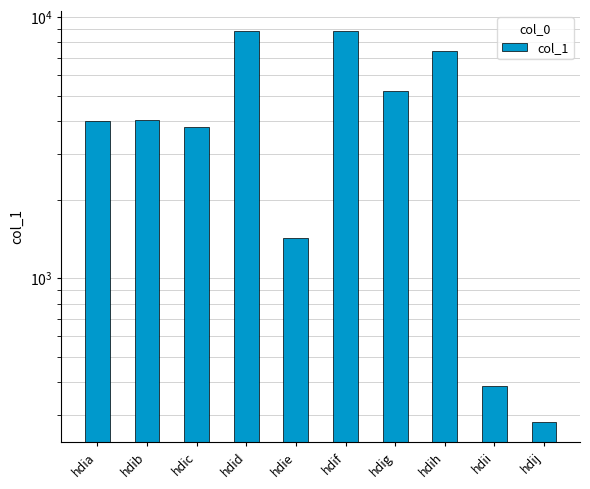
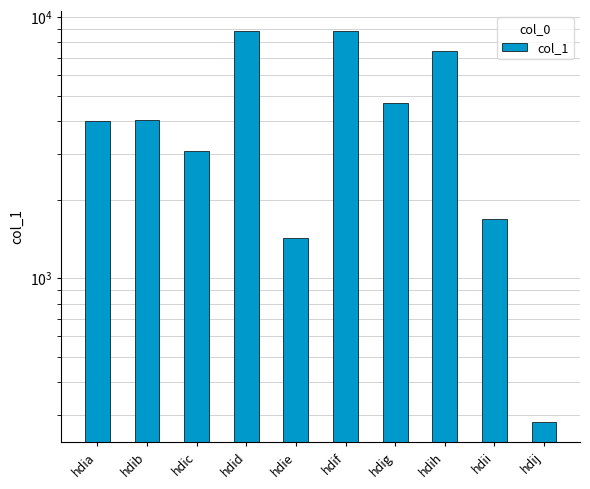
  {
    "hdia": 4000,
    "hdib": 4100,
-   "hdic": 3800,
+   "hdic": 3100,
    "hdid": 8900,
    "hdie": 1400,
    "hdif": 8900,
-   "hdig": 5200,
+   "hdig": 4700,
    "hdih": 7400,
-   "hdii": 390,
+   "hdii": 1700,
    "hdij": 280
  }
